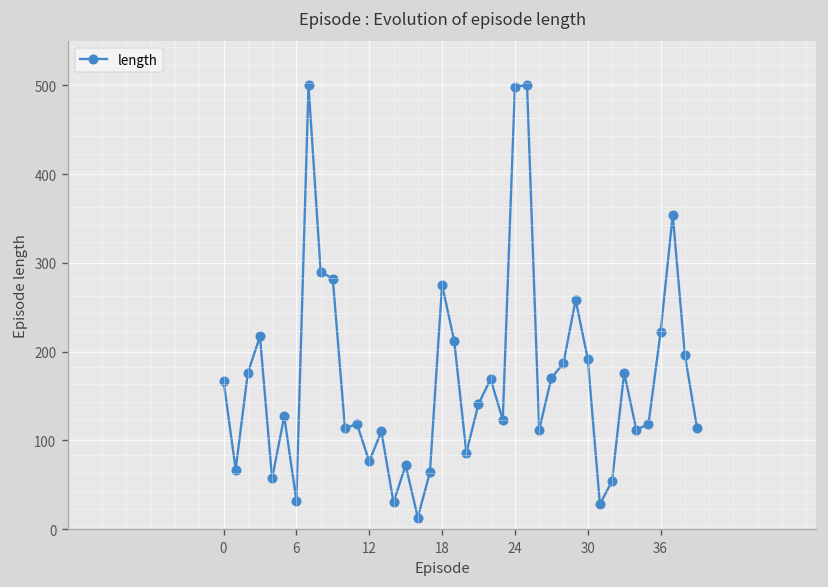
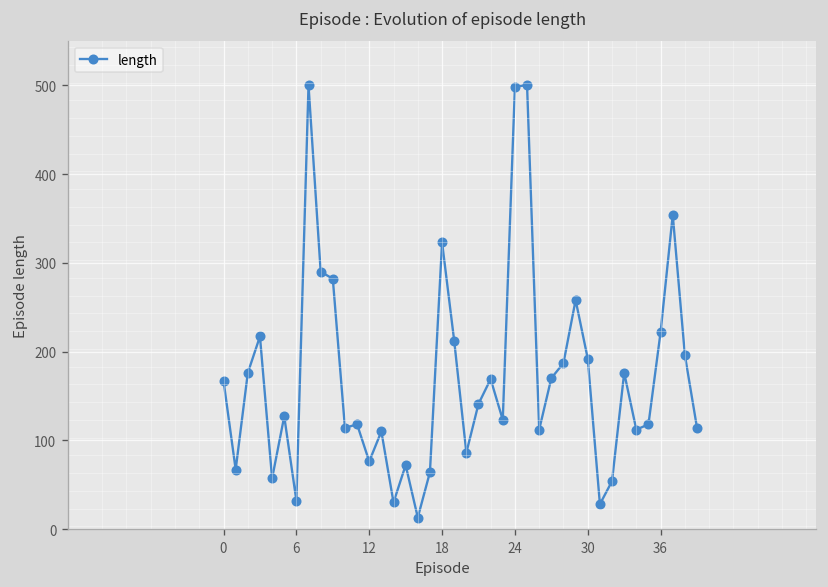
  {
    "0": 170,
    "6": 30,
    "12": 80,
-   "18": 280,
+   "18": 320,
    "24": 500,
    "30": 190,
    "36": 220
  }
